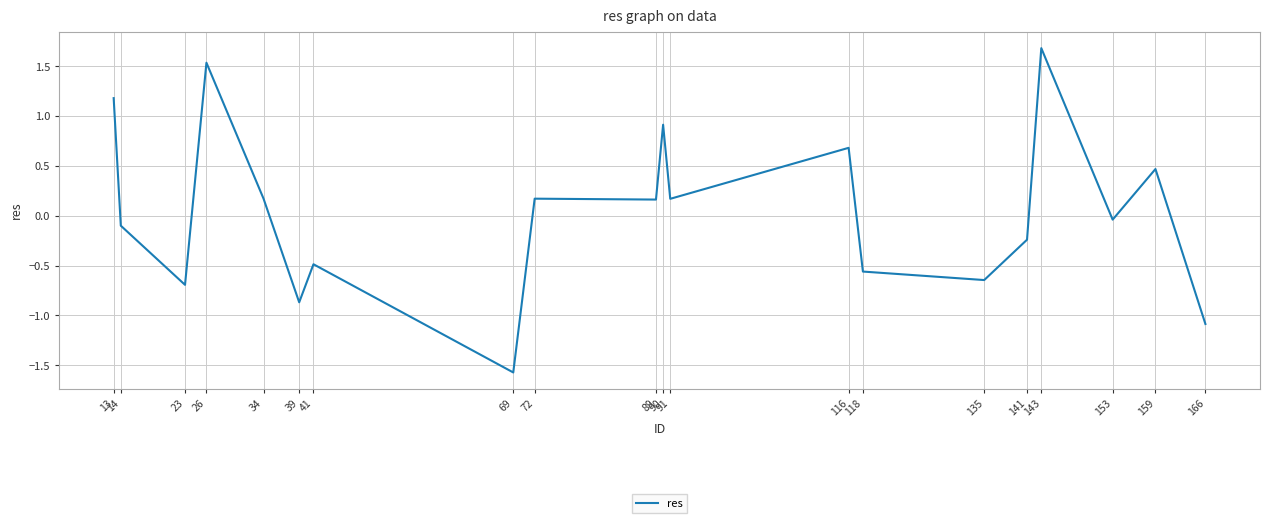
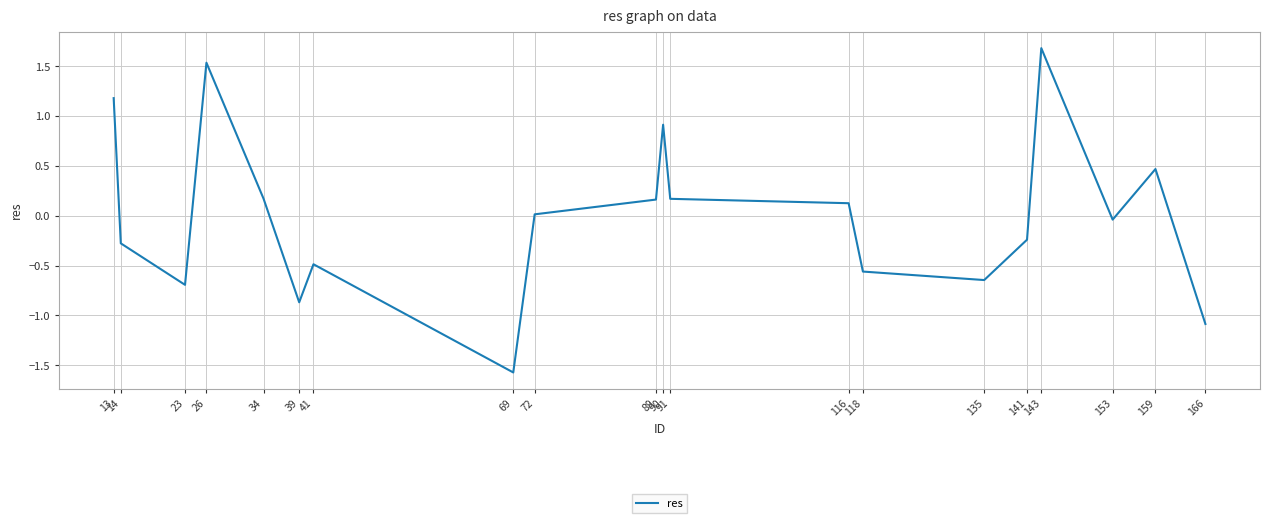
  {
    "13": 1.2,
-   "14": -0.1,
+   "14": -0.3,
    "23": -0.7,
    "26": 1.5,
    "34": 0.2,
    "39": -0.9,
    "41": -0.5,
    "69": -1.6,
-   "72": 0.2,
+   "72": 0.0,
    "89": 0.2,
    "90": 0.9,
    "91": 0.2,
-   "116": 0.7,
+   "116": 0.1,
    "118": -0.6,
    "135": -0.6,
    "141": -0.2,
    "143": 1.7,
    "153": 0.0,
    "159": 0.5,
    "166": -1.1
  }
